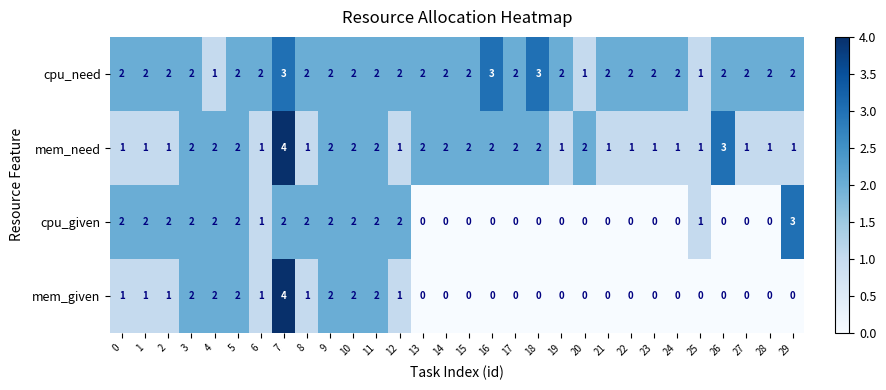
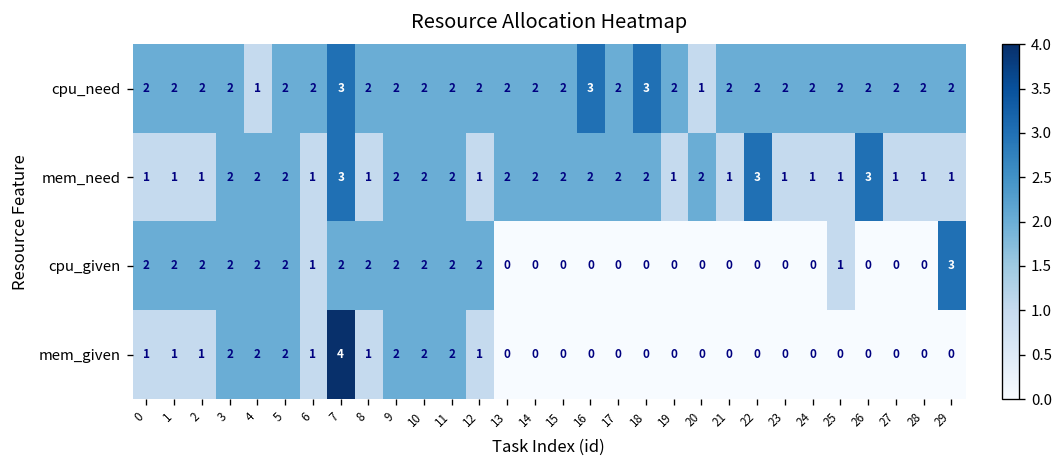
  {
    "cpu_need": {
      "0": 2,
      "1": 2,
      "2": 2,
      "3": 2,
      "4": 1,
      "5": 2,
      "6": 2,
      "7": 3,
      "8": 2,
      "9": 2,
      "10": 2,
      "11": 2,
      "12": 2,
      "13": 2,
      "14": 2,
      "15": 2,
      "16": 3,
      "17": 2,
      "18": 3,
      "19": 2,
      "20": 1,
      "21": 2,
      "22": 2,
      "23": 2,
      "24": 2,
-     "25": 1,
+     "25": 2,
      "26": 2,
      "27": 2,
      "28": 2,
      "29": 2
    },
    "mem_need": {
      "0": 1,
      "1": 1,
      "2": 1,
      "3": 2,
      "4": 2,
      "5": 2,
      "6": 1,
-     "7": 4,
+     "7": 3,
      "8": 1,
      "9": 2,
      "10": 2,
      "11": 2,
      "12": 1,
      "13": 2,
      "14": 2,
      "15": 2,
      "16": 2,
      "17": 2,
      "18": 2,
      "19": 1,
      "20": 2,
      "21": 1,
-     "22": 1,
+     "22": 3,
      "23": 1,
      "24": 1,
      "25": 1,
      "26": 3,
      "27": 1,
      "28": 1,
      "29": 1
    },
    "cpu_given": {
      "0": 2,
      "1": 2,
      "2": 2,
      "3": 2,
      "4": 2,
      "5": 2,
      "6": 1,
      "7": 2,
      "8": 2,
      "9": 2,
      "10": 2,
      "11": 2,
      "12": 2,
      "13": 0,
      "14": 0,
      "15": 0,
      "16": 0,
      "17": 0,
      "18": 0,
      "19": 0,
      "20": 0,
      "21": 0,
      "22": 0,
      "23": 0,
      "24": 0,
      "25": 1,
      "26": 0,
      "27": 0,
      "28": 0,
      "29": 3
    },
    "mem_given": {
      "0": 1,
      "1": 1,
      "2": 1,
      "3": 2,
      "4": 2,
      "5": 2,
      "6": 1,
      "7": 4,
      "8": 1,
      "9": 2,
      "10": 2,
      "11": 2,
      "12": 1,
      "13": 0,
      "14": 0,
      "15": 0,
      "16": 0,
      "17": 0,
      "18": 0,
      "19": 0,
      "20": 0,
      "21": 0,
      "22": 0,
      "23": 0,
      "24": 0,
      "25": 0,
      "26": 0,
      "27": 0,
      "28": 0,
      "29": 0
    }
  }
